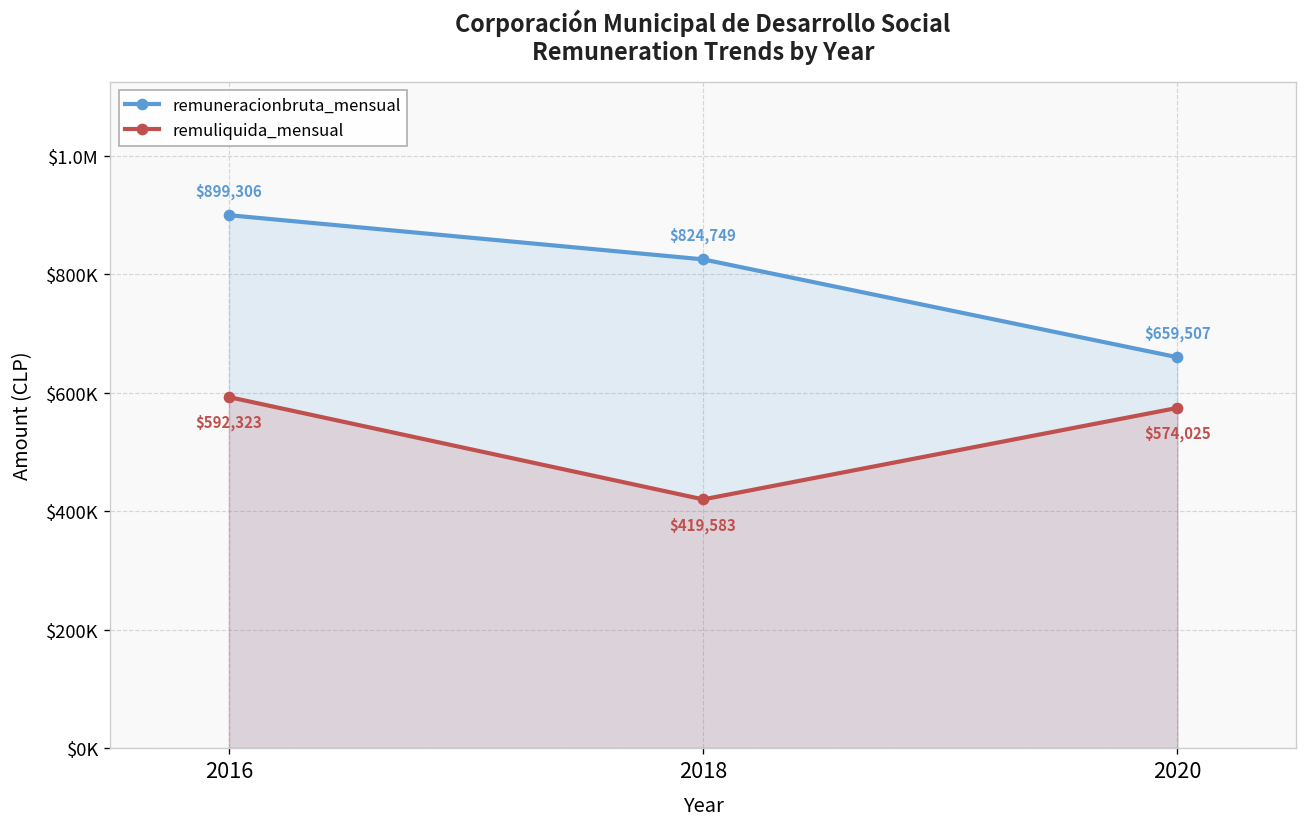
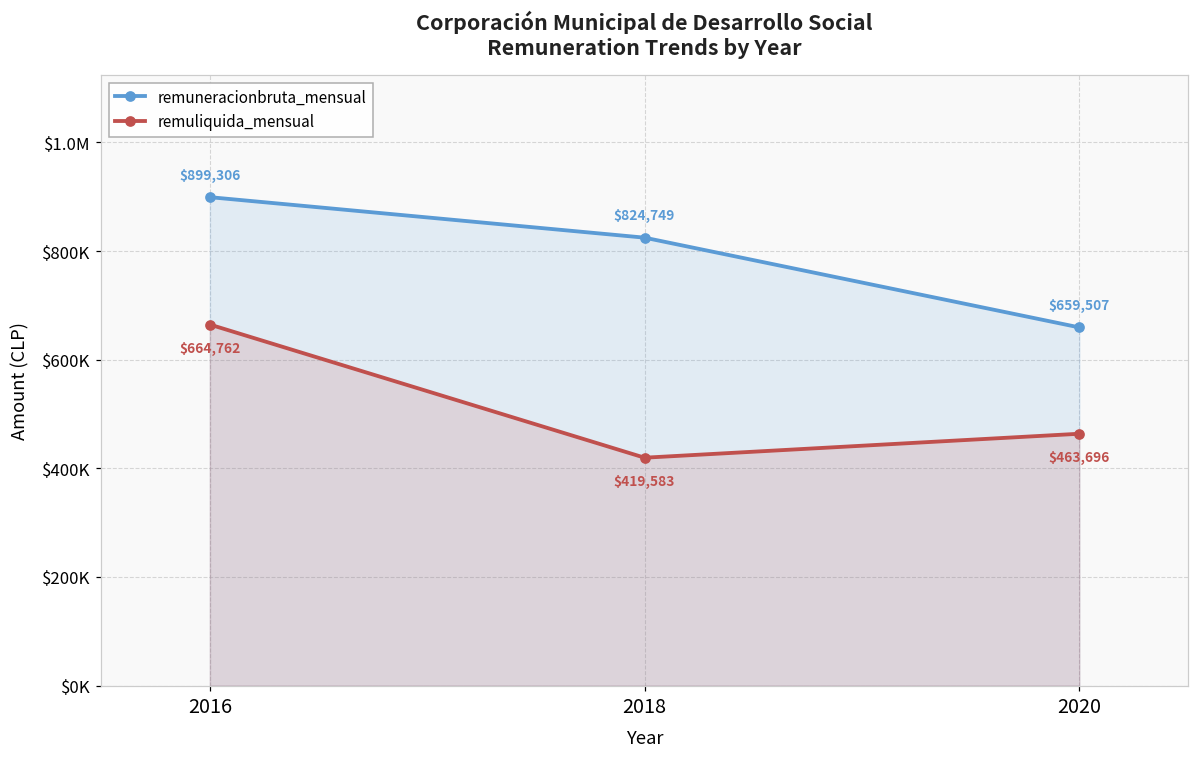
  {
    "remuneracionbruta_mensual": {
      "2016": "$899,306",
      "2018": "$824,749",
      "2020": "$659,507"
    },
    "remuliquida_mensual": {
-     "2016": "$592,323",
+     "2016": "$664,762",
      "2018": "$419,583",
-     "2020": "$574,025"
+     "2020": "$463,696"
    }
  }
